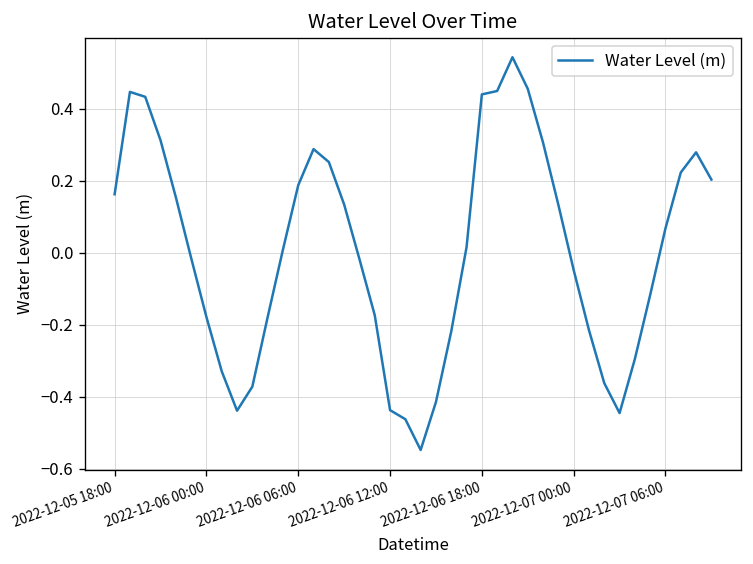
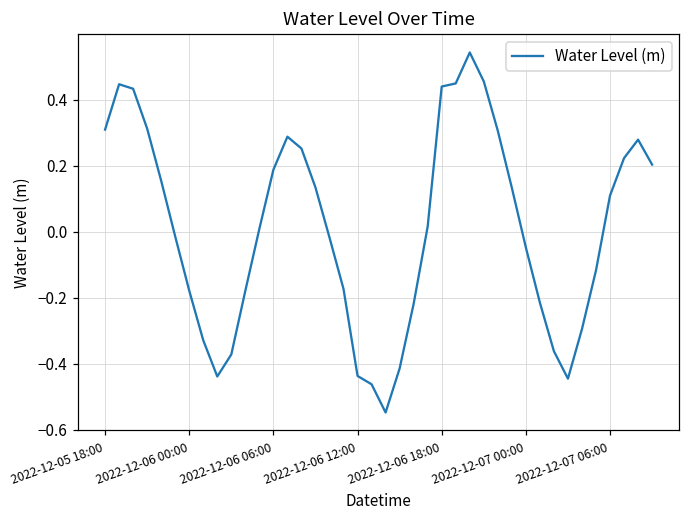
  {
-   "2022-12-05 18:00": 0.16,
+   "2022-12-05 18:00": 0.31,
    "2022-12-06 00:00": -0.18,
    "2022-12-06 06:00": 0.19,
    "2022-12-06 12:00": -0.44,
    "2022-12-06 18:00": 0.44,
    "2022-12-07 00:00": -0.05,
-   "2022-12-07 06:00": 0.07
+   "2022-12-07 06:00": 0.11
  }
